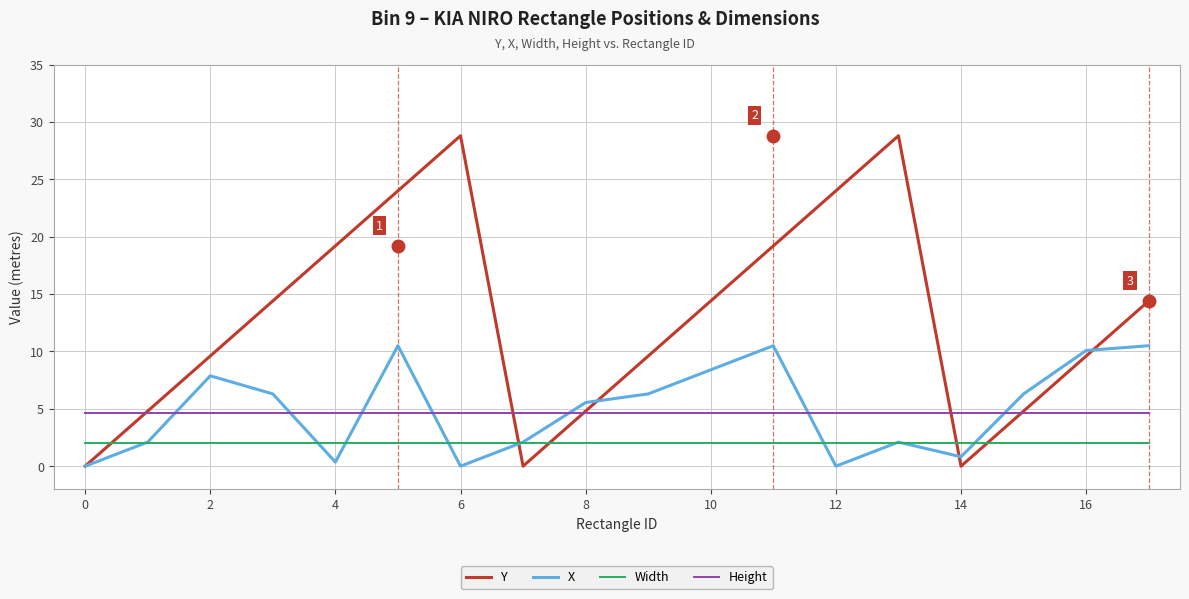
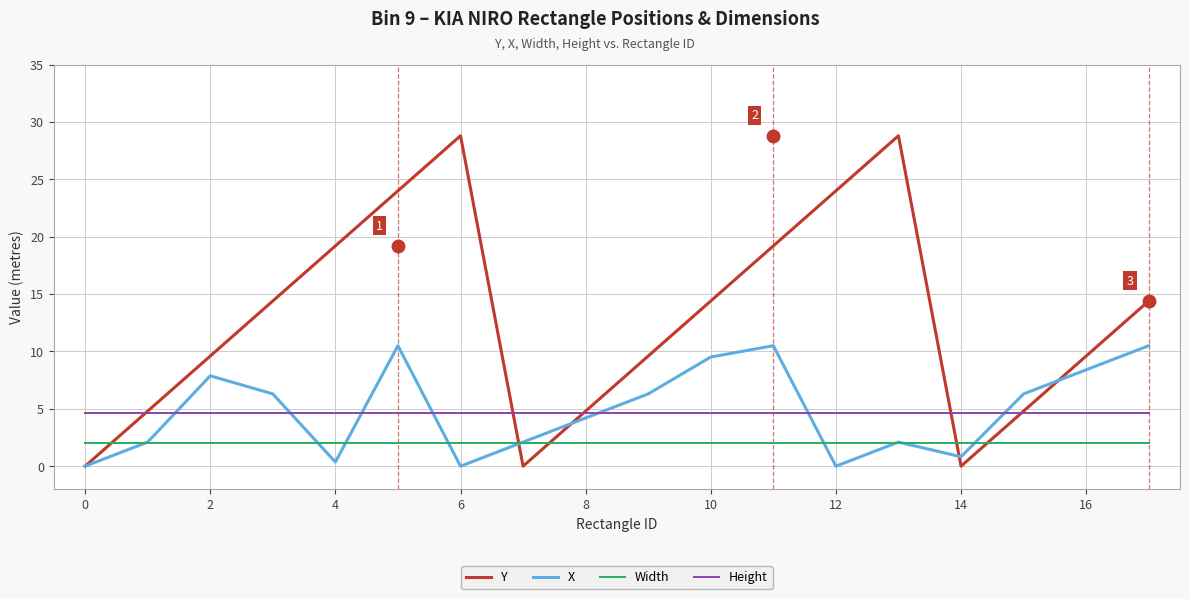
  {
    "X": {
      "2": 7.9,
      "4": 0.4,
      "6": 0.0,
-     "8": 5.5,
-     "10": 8.4,
+     "8": 4.2,
+     "10": 9.5,
      "12": 0.0,
      "14": 0.8,
-     "16": 10.1
+     "16": 8.4
    },
    "Width": {
      "0": 2.0,
      "2": 2.0,
      "4": 2.0,
      "6": 2.0,
      "8": 2.0,
      "10": 2.0,
      "12": 2.0,
      "14": 2.0,
      "16": 2.0
    },
    "Height": {
      "0": 4.6,
      "2": 4.6,
      "4": 4.6,
      "6": 4.6,
      "10": 4.6,
      "12": 4.6,
      "14": 4.6,
      "16": 4.6
    }
  }
